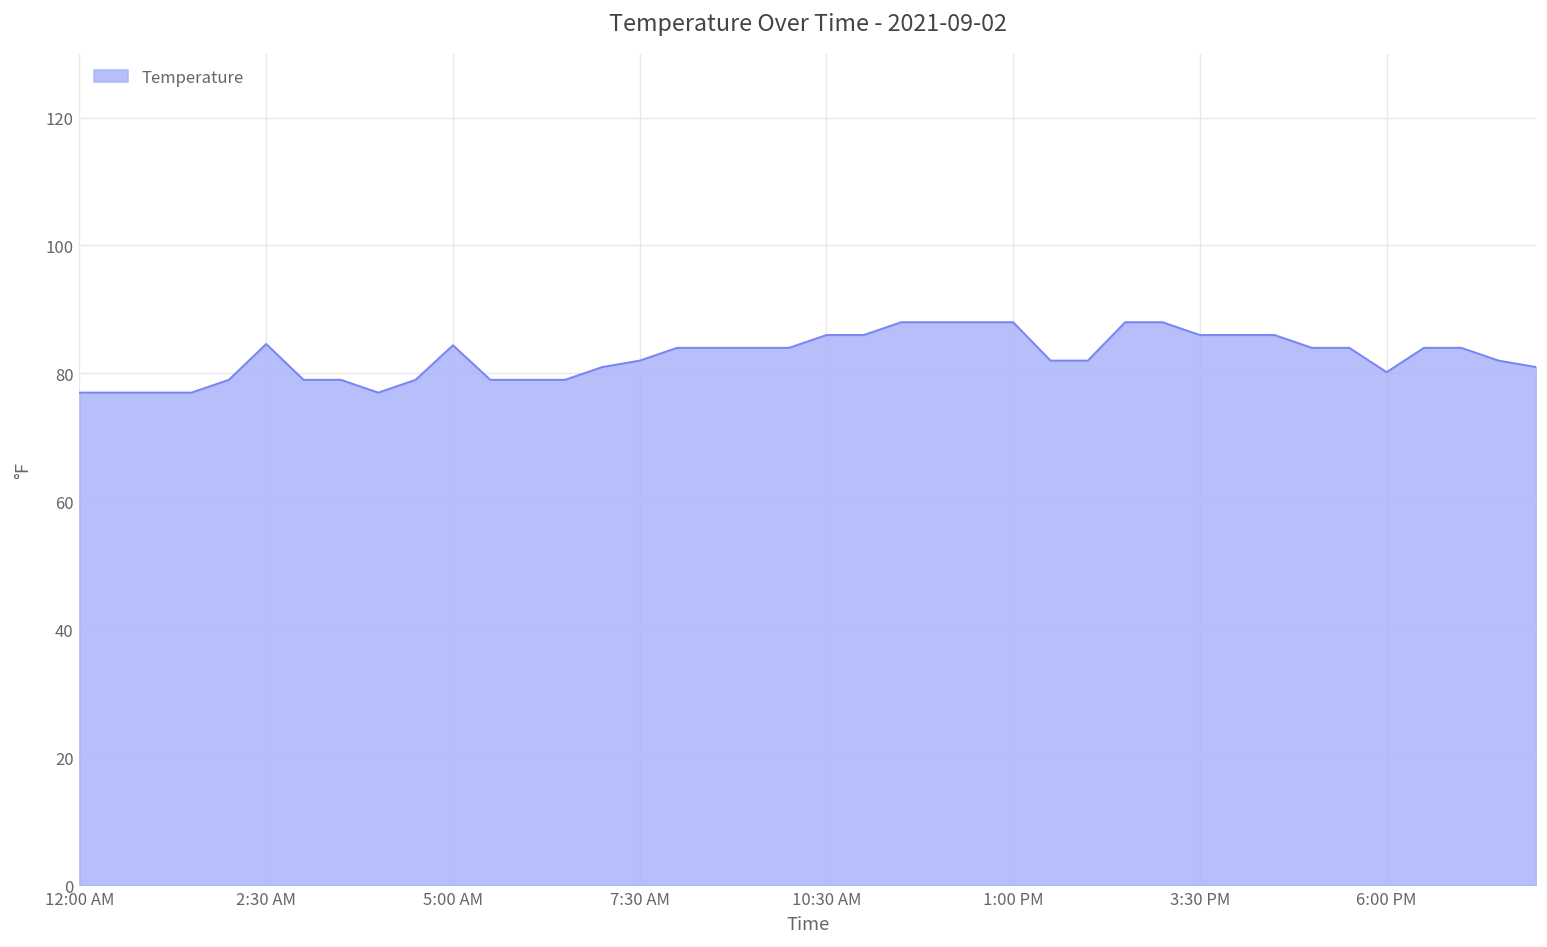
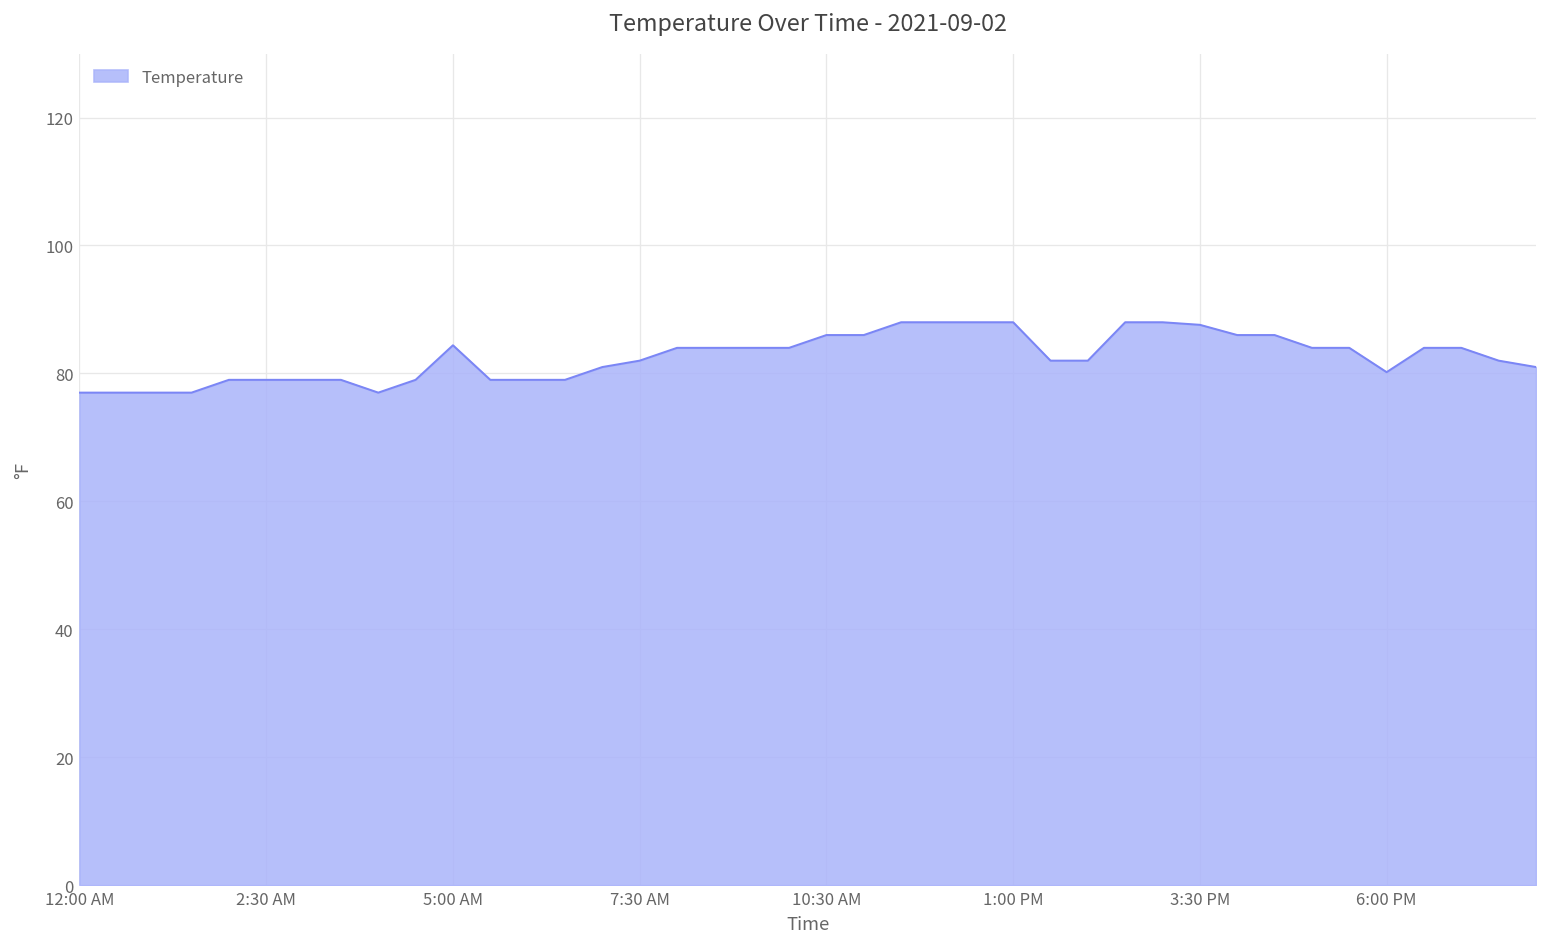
  {
    "12:00 AM": 77,
-   "2:30 AM": 85,
+   "2:30 AM": 79,
    "5:00 AM": 84,
    "7:30 AM": 82,
    "10:30 AM": 86,
    "1:00 PM": 88,
-   "3:30 PM": 86,
+   "3:30 PM": 88,
    "6:00 PM": 80
  }
